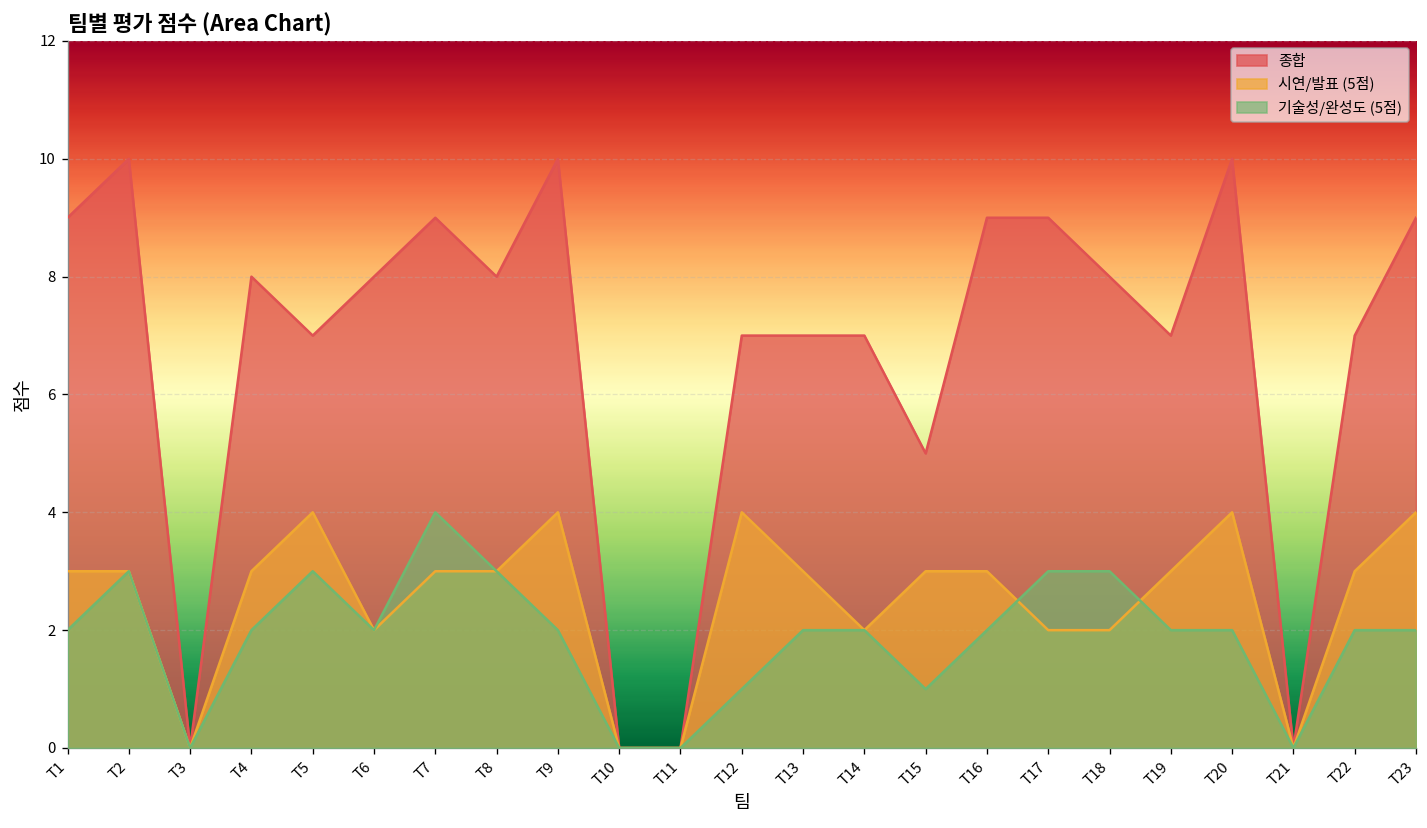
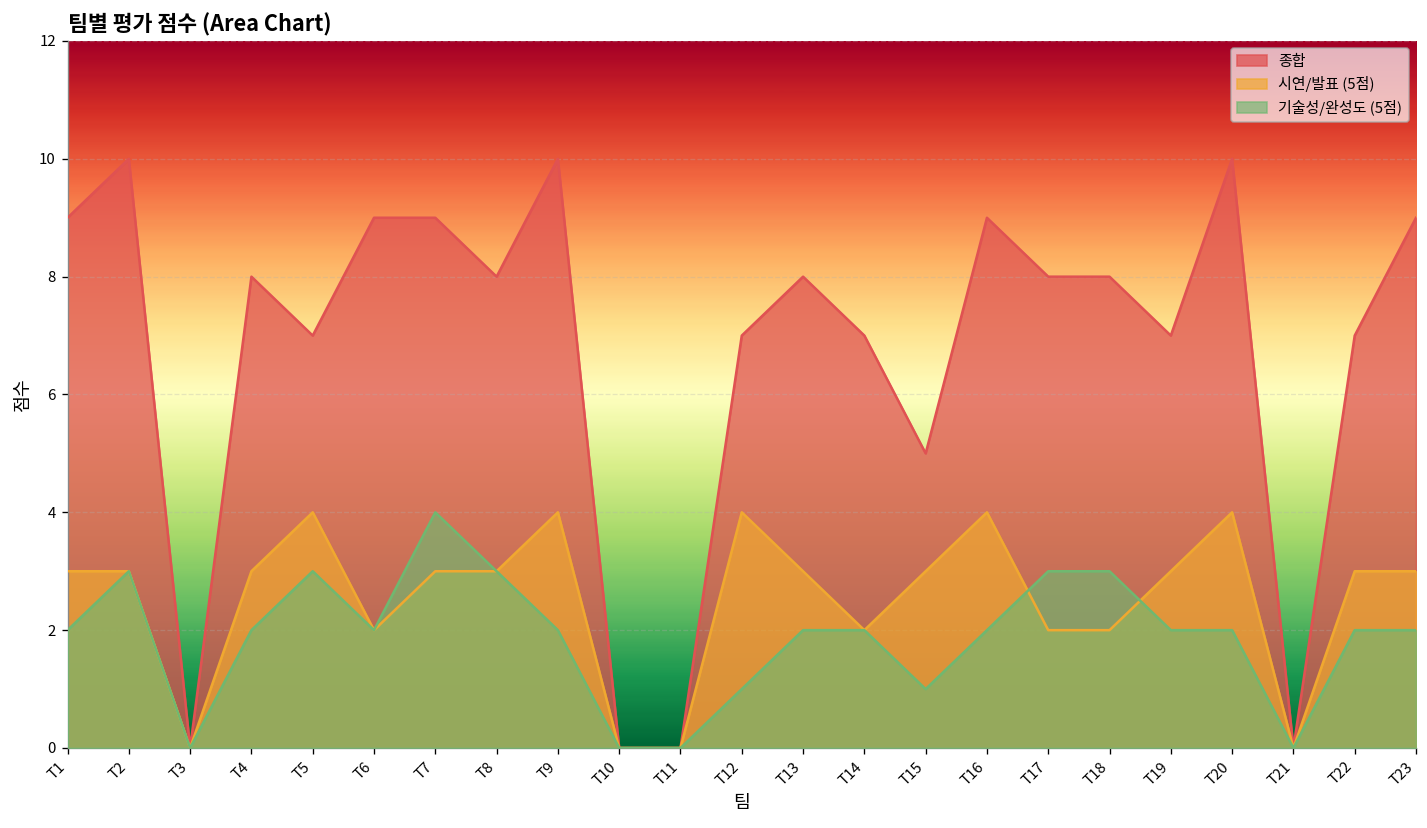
  {
    "종합": {
      "T1": 9,
      "T2": 10,
      "T4": 8,
      "T5": 7,
-     "T6": 8,
+     "T6": 9,
      "T7": 9,
      "T8": 8,
      "T9": 10,
      "T12": 7,
-     "T13": 7,
+     "T13": 8,
      "T14": 7,
      "T15": 5,
      "T16": 9,
-     "T17": 9,
+     "T17": 8,
      "T18": 8,
      "T19": 7,
      "T20": 10,
      "T22": 7,
      "T23": 9
    },
    "시연/발표 (5점)": {
      "T1": 3,
      "T4": 3,
      "T5": 4,
      "T7": 3,
      "T9": 4,
      "T12": 4,
      "T13": 3,
      "T15": 3,
-     "T16": 3,
+     "T16": 4,
      "T17": 2,
      "T18": 2,
      "T19": 3,
      "T20": 4,
      "T22": 3,
-     "T23": 4
+     "T23": 3
    },
    "기술성/완성도 (5점)": {
      "T1": 2,
      "T4": 2,
      "T5": 3,
      "T7": 4,
      "T9": 2,
      "T12": 1,
      "T13": 2,
      "T15": 1,
      "T16": 2,
      "T17": 3,
      "T18": 3,
      "T19": 2,
      "T20": 2,
      "T22": 2,
      "T23": 2
    }
  }
